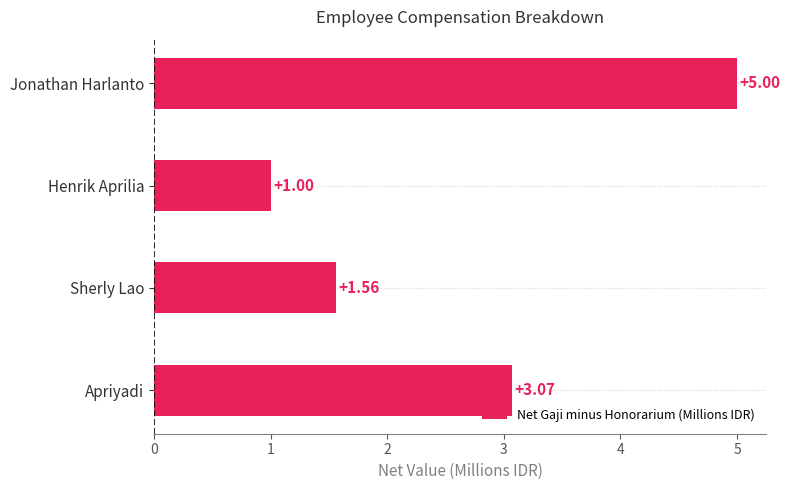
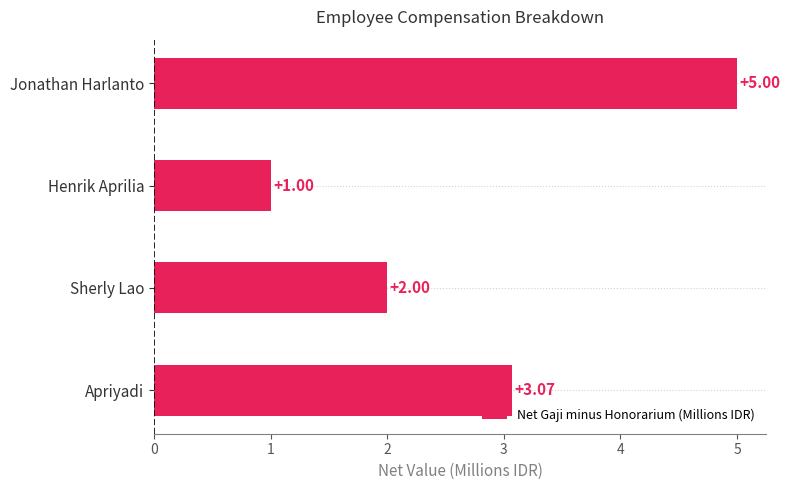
  {
    "Jonathan Harlanto": "+5.00",
    "Henrik Aprilia": "+1.00",
-   "Sherly Lao": "+1.56",
+   "Sherly Lao": "+2.00",
    "Apriyadi": "+3.07"
  }
